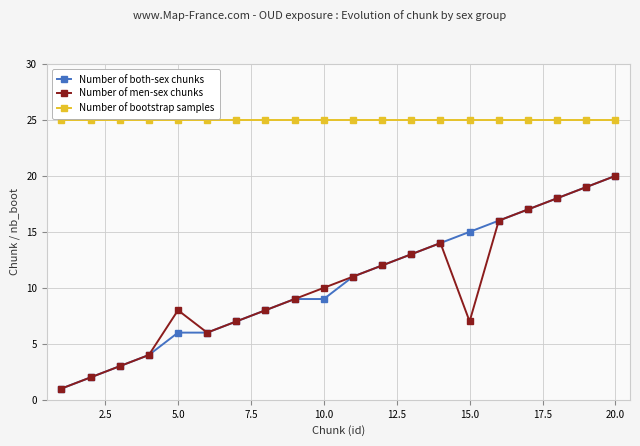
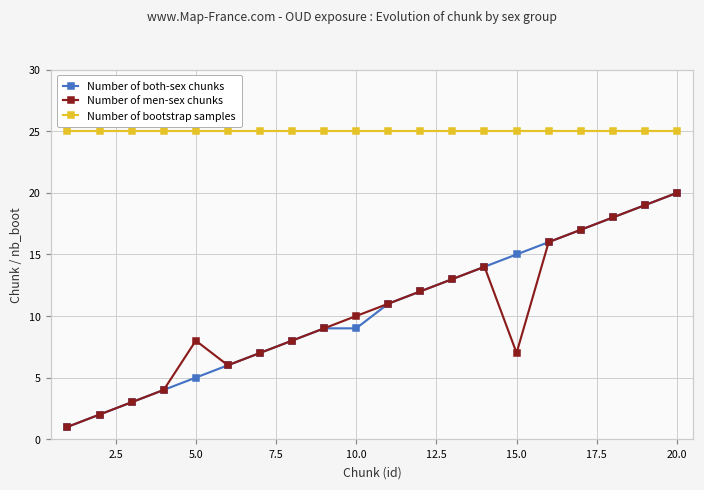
  {
    "Number of both-sex chunks": {
-     "5.0": 6,
+     "5.0": 5,
      "10.0": 9,
      "15.0": 15
    },
    "Number of men-sex chunks": {
      "5.0": 8,
      "10.0": 10,
      "15.0": 7
    },
    "Number of bootstrap samples": {
      "5.0": 25,
      "10.0": 25,
      "15.0": 25,
      "20.0": 25
    }
  }
